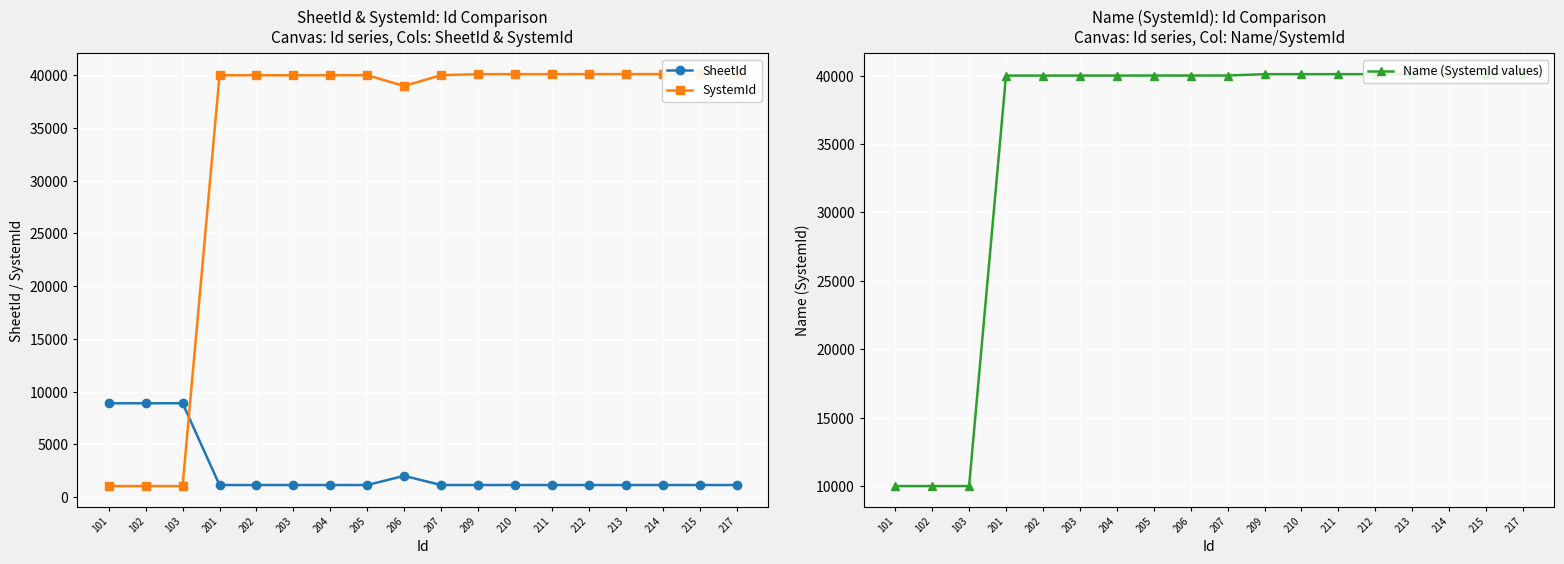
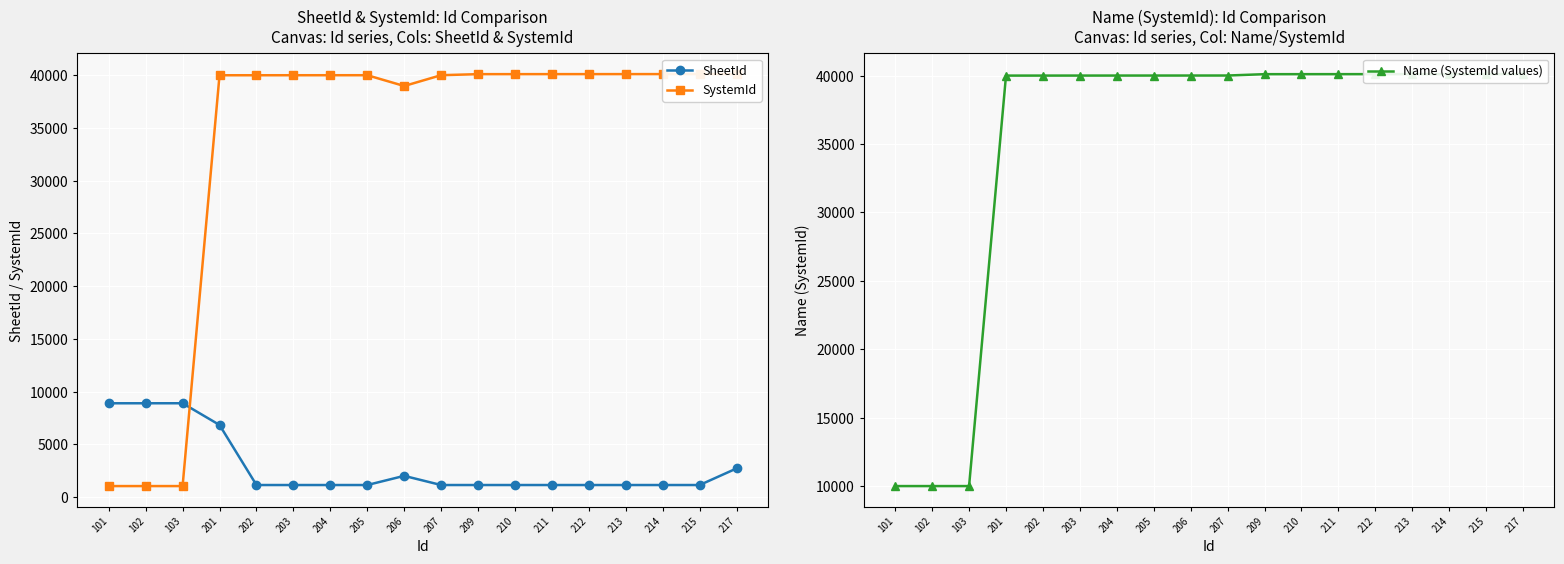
  {
    "SheetId & SystemId: Id Comparison Canvas: Id series, Cols: SheetId & SystemId": {
      "SheetId": {
        "101": 8900,
        "102": 8900,
        "103": 8900,
-       "201": 1200,
+       "201": 6800,
        "202": 1200,
        "203": 1200,
        "204": 1200,
        "205": 1200,
        "206": 2000,
        "207": 1200,
        "209": 1200,
        "210": 1200,
        "211": 1200,
        "212": 1200,
        "213": 1200,
        "214": 1200,
        "215": 1200,
-       "217": 1200
+       "217": 2700
      },
      "SystemId": {
        "101": 1100,
        "102": 1100,
        "103": 1100,
        "201": 40000,
        "202": 40000,
        "203": 40000,
        "204": 40000,
        "205": 40000,
        "206": 39000,
        "207": 40000,
        "209": 40100,
        "210": 40100,
        "211": 40100,
        "212": 40100,
        "213": 40100
      }
    },
    "Name (SystemId): Id Comparison Canvas: Id series, Col: Name/SystemId": {
      "101": 10000,
      "102": 10000,
      "103": 10000,
      "201": 40000,
      "202": 40000,
      "203": 40000,
      "204": 40000,
      "205": 40000,
      "206": 40000,
      "207": 40000,
      "209": 40100,
      "210": 40100,
      "211": 40100
    }
  }
